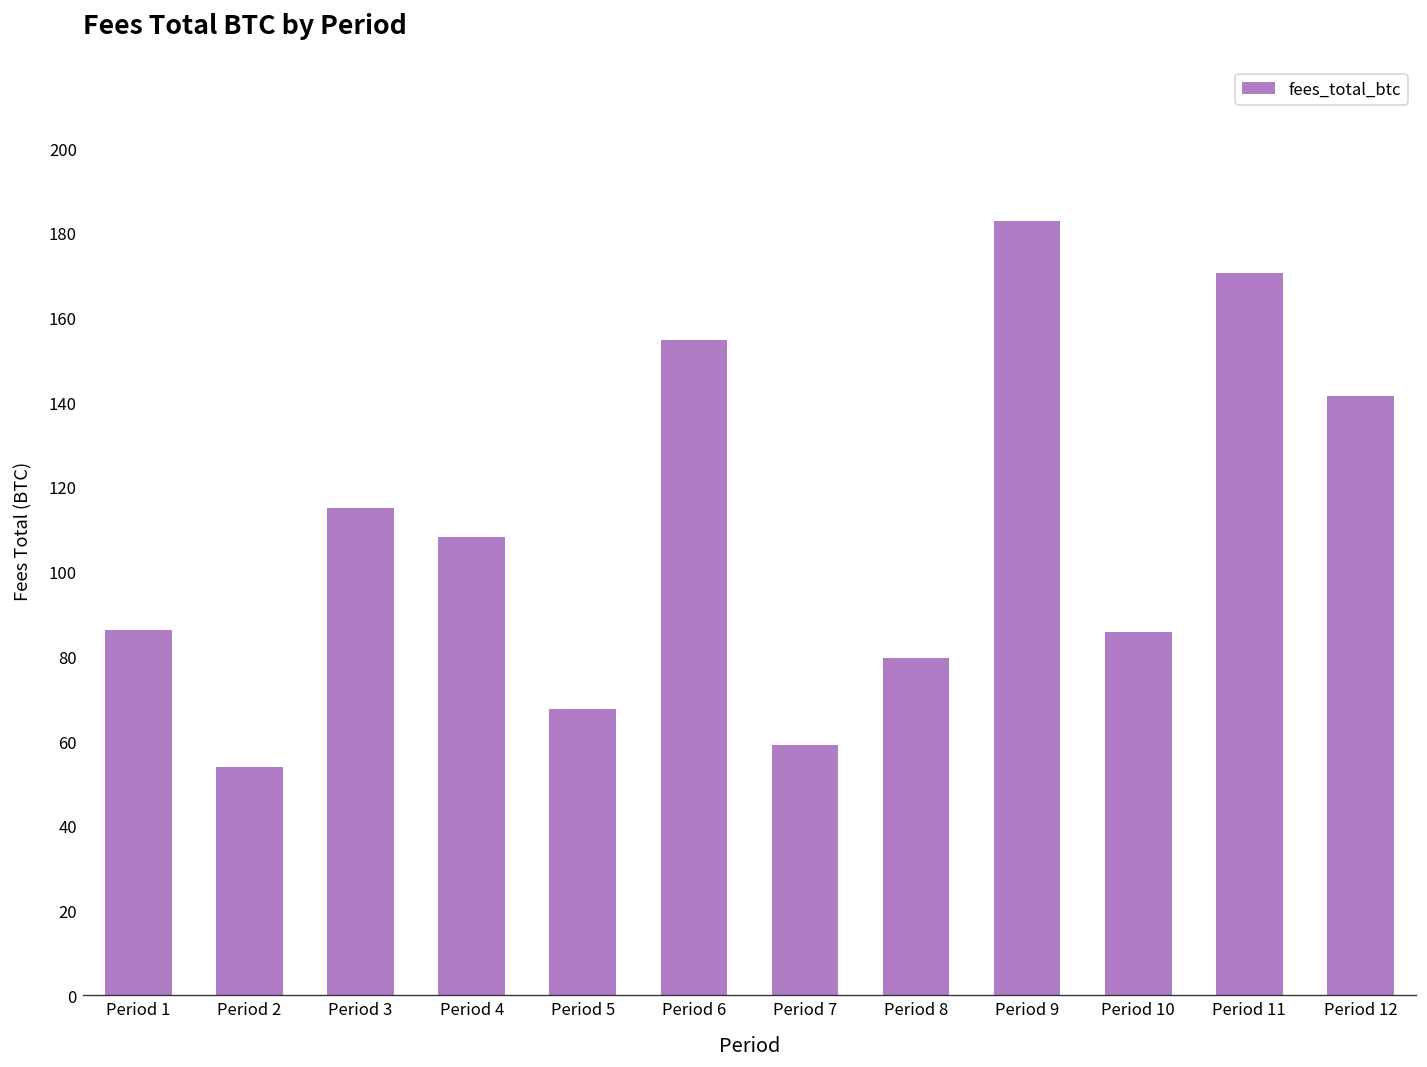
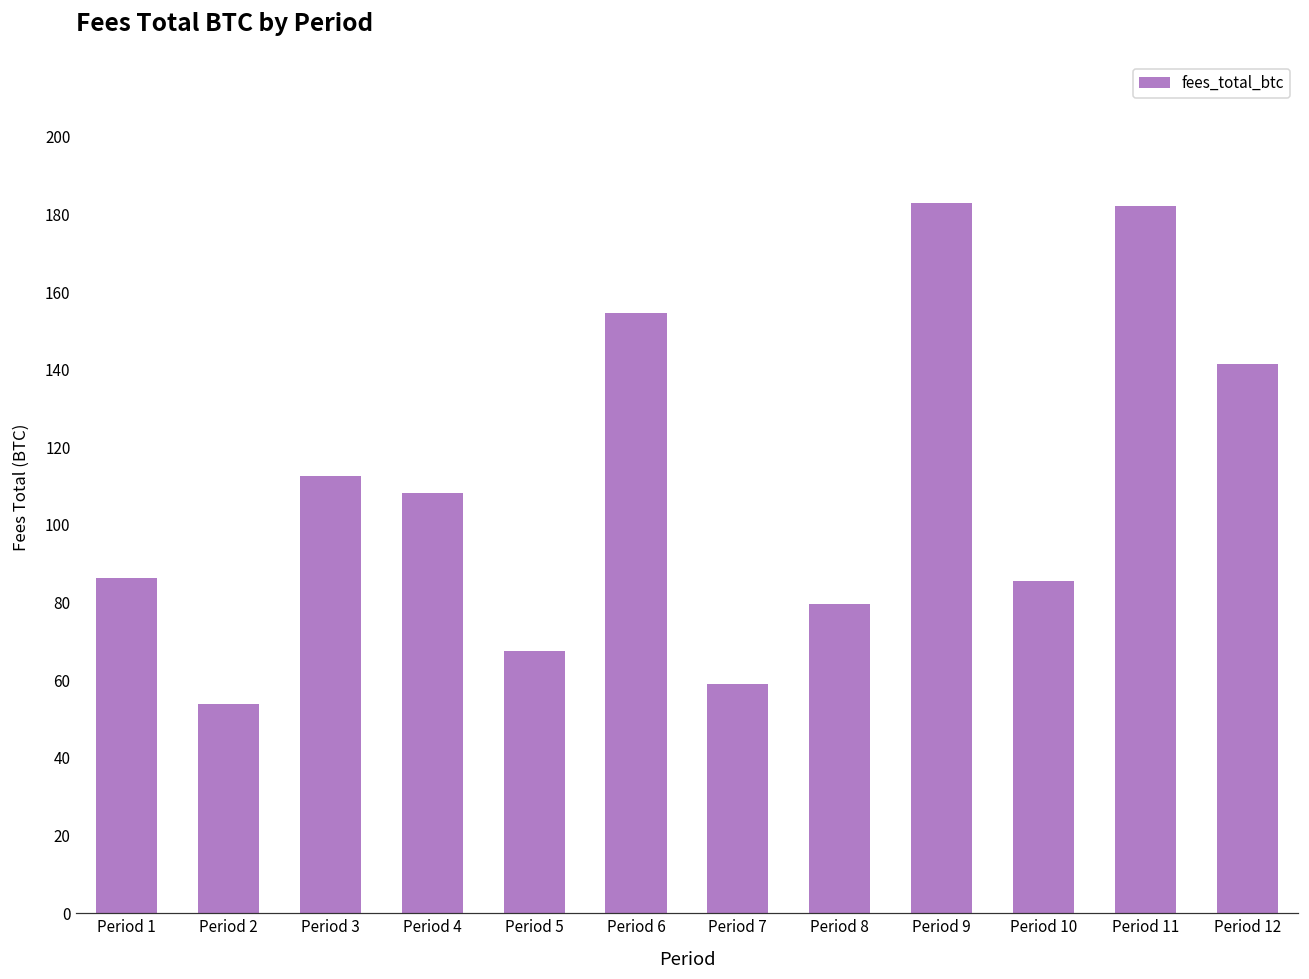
  {
    "Period 1": 86,
    "Period 2": 54,
-   "Period 3": 115,
+   "Period 3": 113,
    "Period 4": 108,
    "Period 5": 68,
    "Period 6": 155,
    "Period 7": 59,
    "Period 8": 80,
    "Period 9": 183,
    "Period 10": 86,
-   "Period 11": 171,
+   "Period 11": 182,
    "Period 12": 141
  }
